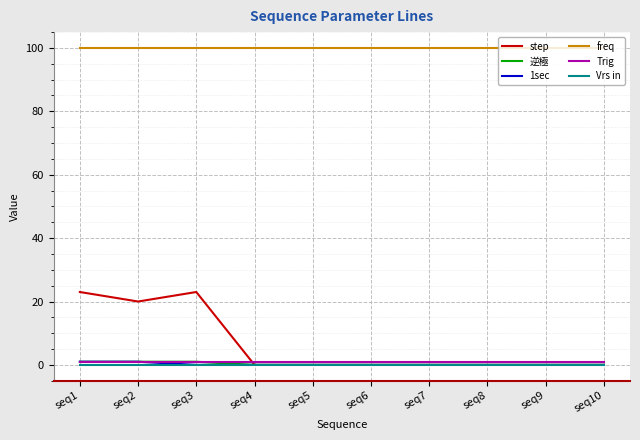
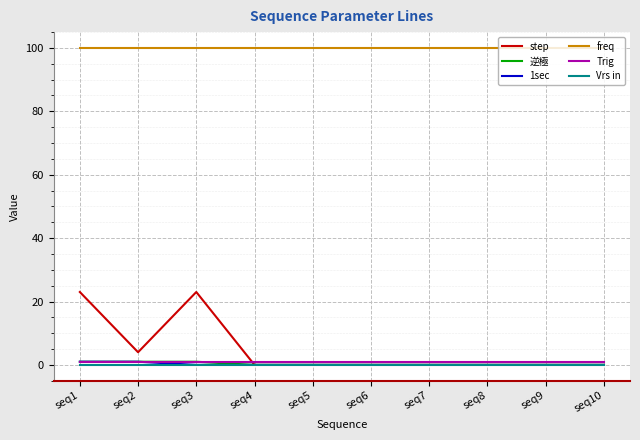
  {
    "step": {
      "seq1": 23,
-     "seq2": 20,
+     "seq2": 4,
      "seq3": 23
    },
    "freq": {
      "seq1": 100,
      "seq2": 100,
      "seq3": 100,
      "seq4": 100,
      "seq5": 100,
      "seq6": 100,
      "seq7": 100,
      "seq8": 100
    },
    "Trig": {
      "seq4": 1,
      "seq5": 1,
      "seq6": 1,
      "seq7": 1,
      "seq8": 1,
      "seq9": 1,
      "seq10": 1
    },
    "Vrs in": {
      "seq1": 0,
      "seq2": 0
    }
  }
